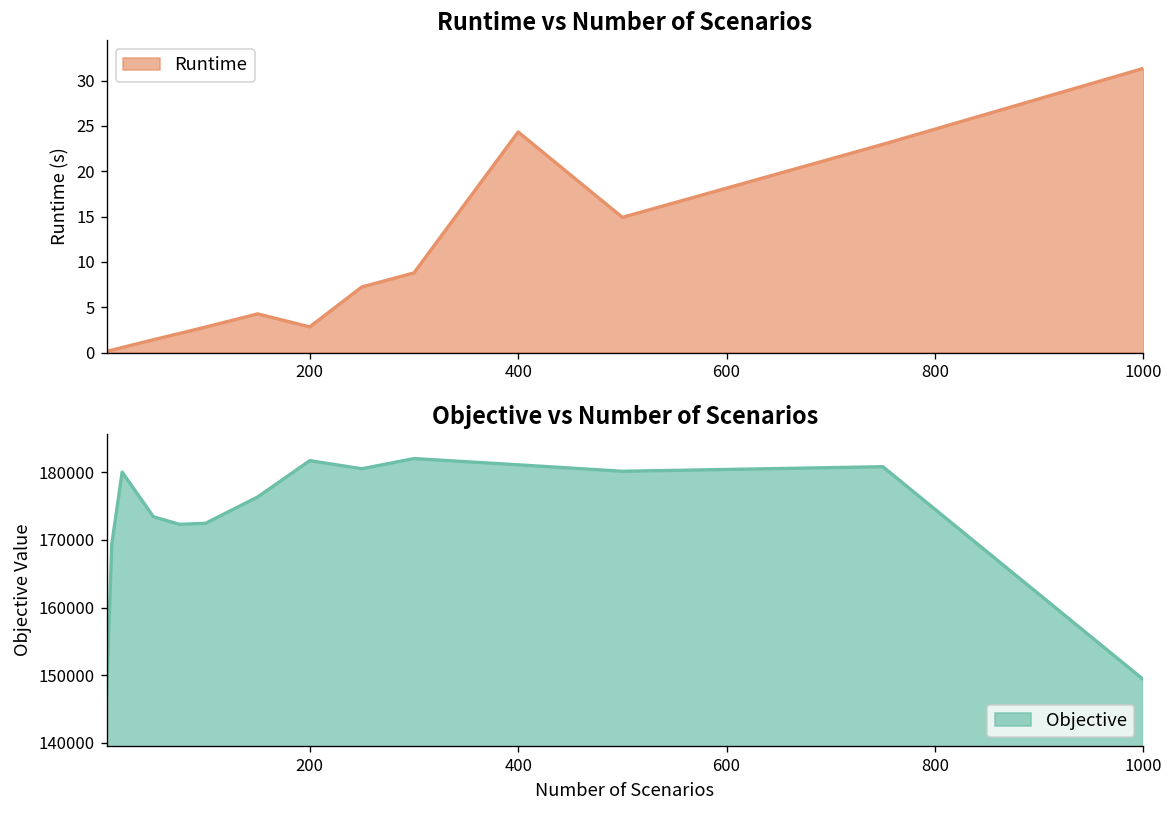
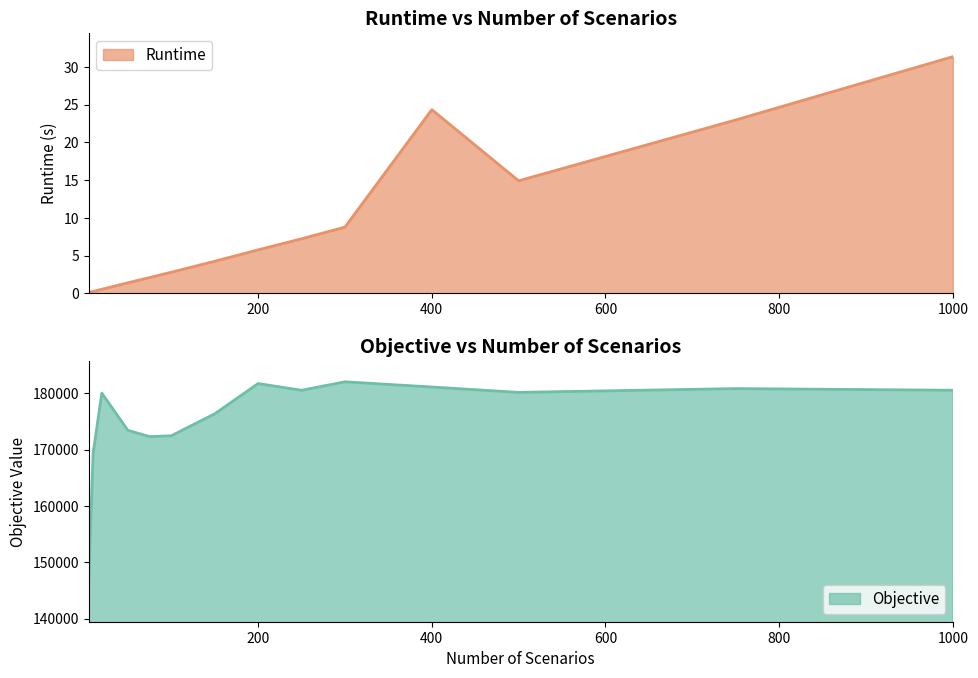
  {
    "Runtime vs Number of Scenarios": {
-     "200": 3,
+     "200": 6,
      "400": 24,
      "1000": 31
    },
    "Objective vs Number of Scenarios": {
      "200": 182000,
      "400": 181000,
-     "1000": 149000
+     "1000": 181000
    }
  }
